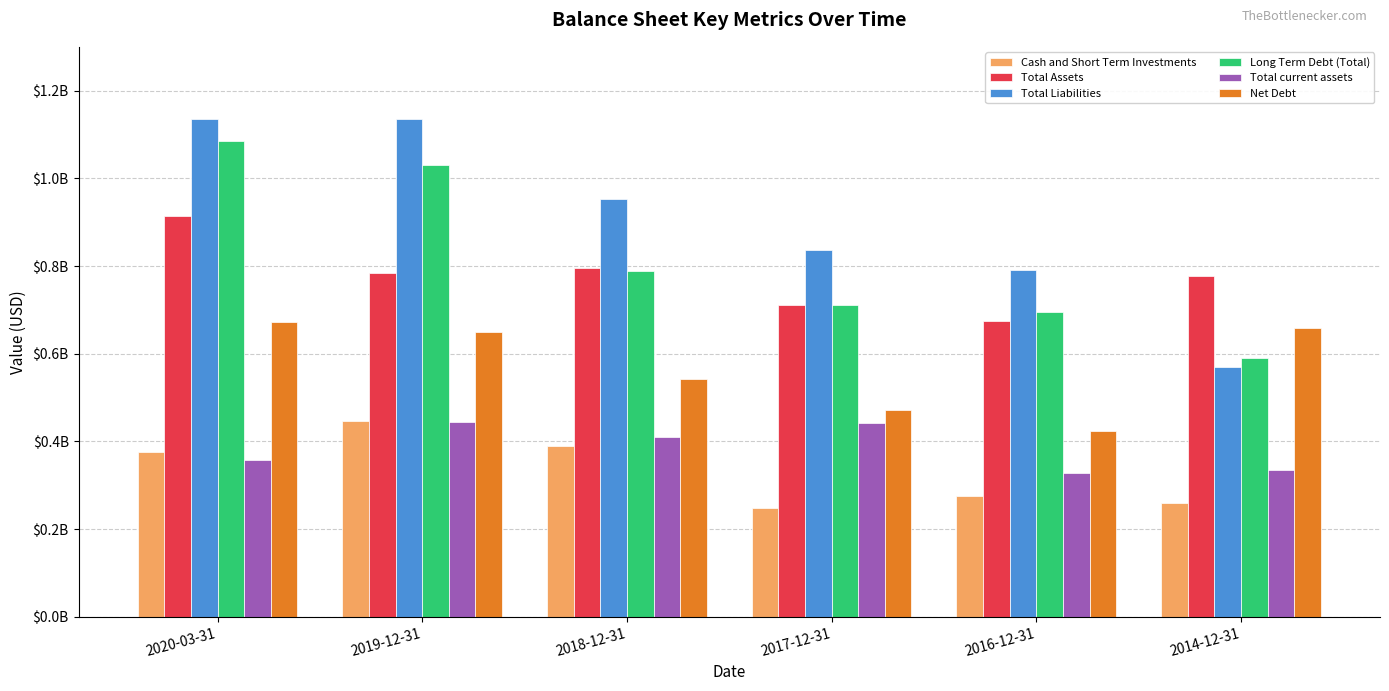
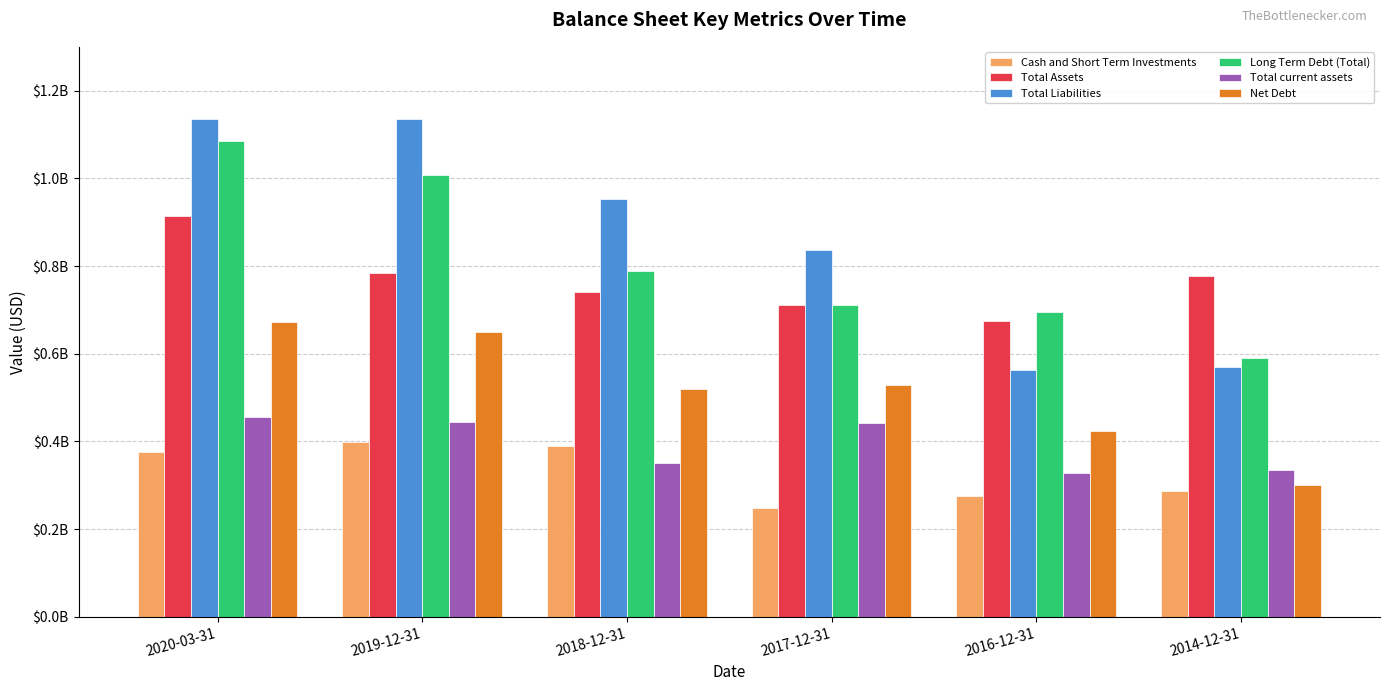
  {
    "Cash and Short Term Investments": {
      "2020-03-31": "$380000000",
-     "2019-12-31": "$450000000",
+     "2019-12-31": "$400000000",
      "2018-12-31": "$390000000",
      "2017-12-31": "$250000000",
      "2016-12-31": "$270000000",
-     "2014-12-31": "$260000000"
+     "2014-12-31": "$290000000"
    },
    "Total Assets": {
      "2020-03-31": "$910000000",
      "2019-12-31": "$780000000",
-     "2018-12-31": "$800000000",
+     "2018-12-31": "$740000000",
      "2017-12-31": "$710000000",
      "2016-12-31": "$670000000",
      "2014-12-31": "$780000000"
    },
    "Total Liabilities": {
      "2020-03-31": "$1140000000",
      "2019-12-31": "$1140000000",
      "2018-12-31": "$950000000",
      "2017-12-31": "$840000000",
-     "2016-12-31": "$790000000",
+     "2016-12-31": "$560000000",
      "2014-12-31": "$570000000"
    },
    "Long Term Debt (Total)": {
      "2020-03-31": "$1090000000",
-     "2019-12-31": "$1030000000",
+     "2019-12-31": "$1010000000",
      "2018-12-31": "$790000000",
      "2017-12-31": "$710000000",
      "2016-12-31": "$700000000",
      "2014-12-31": "$590000000"
    },
    "Total current assets": {
-     "2020-03-31": "$360000000",
+     "2020-03-31": "$460000000",
      "2019-12-31": "$440000000",
-     "2018-12-31": "$410000000",
+     "2018-12-31": "$350000000",
      "2017-12-31": "$440000000",
      "2016-12-31": "$330000000",
      "2014-12-31": "$340000000"
    },
    "Net Debt": {
      "2020-03-31": "$670000000",
      "2019-12-31": "$650000000",
-     "2018-12-31": "$540000000",
-     "2017-12-31": "$470000000",
+     "2018-12-31": "$520000000",
+     "2017-12-31": "$530000000",
      "2016-12-31": "$420000000",
-     "2014-12-31": "$660000000"
+     "2014-12-31": "$300000000"
    }
  }
